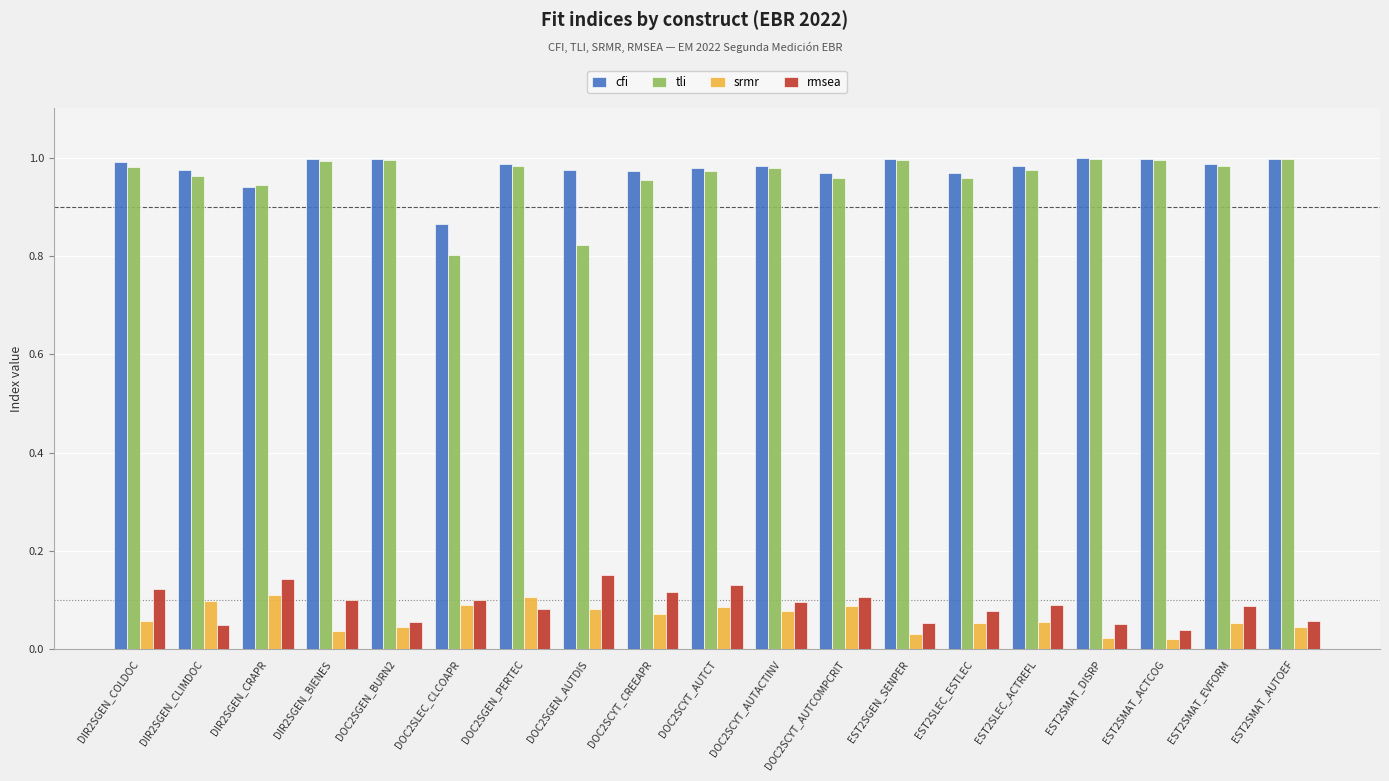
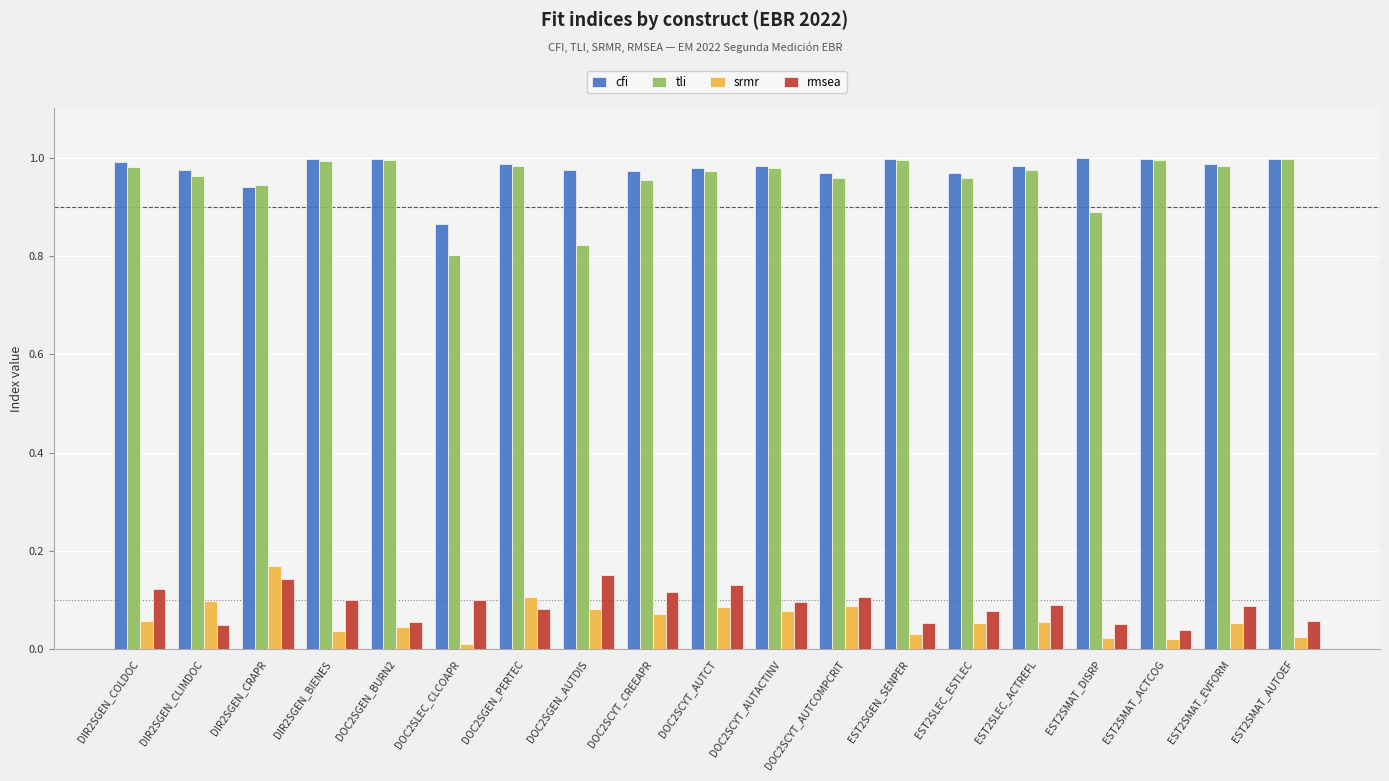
  {
    "cfi": {
      "DIR2SGEN_COLDOC": 0.99,
      "DIR2SGEN_CLIMDOC": 0.97,
      "DIR2SGEN_CRAPR": 0.94,
      "DIR2SGEN_BIENES": 1.00,
      "DOC2SGEN_BURN2": 1.00,
      "DOC2SLEC_CLCOAPR": 0.87,
      "DOC2SGEN_PERTEC": 0.99,
      "DOC2SGEN_AUTDIS": 0.98,
      "DOC2SCYT_CREEAPR": 0.97,
      "DOC2SCYT_AUTCT": 0.98,
      "DOC2SCYT_AUTACTINV": 0.98,
      "DOC2SCYT_AUTCOMPCRIT": 0.97,
      "EST2SGEN_SENPER": 1.00,
      "EST2SLEC_ESTLEC": 0.97,
      "EST2SLEC_ACTREFL": 0.98,
      "EST2SMAT_DISRP": 1.00,
      "EST2SMAT_ACTCOG": 1.00,
      "EST2SMAT_EVFORM": 0.99,
      "EST2SMAT_AUTOEF": 1.00
    },
    "tli": {
      "DIR2SGEN_COLDOC": 0.98,
      "DIR2SGEN_CLIMDOC": 0.96,
      "DIR2SGEN_CRAPR": 0.94,
      "DIR2SGEN_BIENES": 0.99,
      "DOC2SGEN_BURN2": 0.99,
      "DOC2SLEC_CLCOAPR": 0.80,
      "DOC2SGEN_PERTEC": 0.98,
      "DOC2SGEN_AUTDIS": 0.82,
      "DOC2SCYT_CREEAPR": 0.95,
      "DOC2SCYT_AUTCT": 0.97,
      "DOC2SCYT_AUTACTINV": 0.98,
      "DOC2SCYT_AUTCOMPCRIT": 0.96,
      "EST2SGEN_SENPER": 0.99,
      "EST2SLEC_ESTLEC": 0.96,
      "EST2SLEC_ACTREFL": 0.98,
-     "EST2SMAT_DISRP": 1.00,
+     "EST2SMAT_DISRP": 0.89,
      "EST2SMAT_ACTCOG": 0.99,
      "EST2SMAT_EVFORM": 0.98,
      "EST2SMAT_AUTOEF": 1.00
    },
    "srmr": {
      "DIR2SGEN_COLDOC": 0.06,
      "DIR2SGEN_CLIMDOC": 0.10,
-     "DIR2SGEN_CRAPR": 0.11,
+     "DIR2SGEN_CRAPR": 0.17,
      "DIR2SGEN_BIENES": 0.04,
      "DOC2SGEN_BURN2": 0.05,
-     "DOC2SLEC_CLCOAPR": 0.09,
+     "DOC2SLEC_CLCOAPR": 0.01,
      "DOC2SGEN_PERTEC": 0.11,
      "DOC2SGEN_AUTDIS": 0.08,
      "DOC2SCYT_CREEAPR": 0.07,
      "DOC2SCYT_AUTCT": 0.09,
      "DOC2SCYT_AUTACTINV": 0.08,
      "DOC2SCYT_AUTCOMPCRIT": 0.09,
      "EST2SGEN_SENPER": 0.03,
      "EST2SLEC_ESTLEC": 0.05,
      "EST2SLEC_ACTREFL": 0.05,
      "EST2SMAT_DISRP": 0.02,
      "EST2SMAT_ACTCOG": 0.02,
      "EST2SMAT_EVFORM": 0.05,
-     "EST2SMAT_AUTOEF": 0.04
+     "EST2SMAT_AUTOEF": 0.02
    },
    "rmsea": {
      "DIR2SGEN_COLDOC": 0.12,
      "DIR2SGEN_CLIMDOC": 0.05,
      "DIR2SGEN_CRAPR": 0.14,
      "DIR2SGEN_BIENES": 0.10,
      "DOC2SGEN_BURN2": 0.06,
      "DOC2SLEC_CLCOAPR": 0.10,
      "DOC2SGEN_PERTEC": 0.08,
      "DOC2SGEN_AUTDIS": 0.15,
      "DOC2SCYT_CREEAPR": 0.12,
      "DOC2SCYT_AUTCT": 0.13,
      "DOC2SCYT_AUTACTINV": 0.10,
      "DOC2SCYT_AUTCOMPCRIT": 0.11,
      "EST2SGEN_SENPER": 0.05,
      "EST2SLEC_ESTLEC": 0.08,
      "EST2SLEC_ACTREFL": 0.09,
      "EST2SMAT_DISRP": 0.05,
      "EST2SMAT_ACTCOG": 0.04,
      "EST2SMAT_EVFORM": 0.09,
      "EST2SMAT_AUTOEF": 0.06
    }
  }
